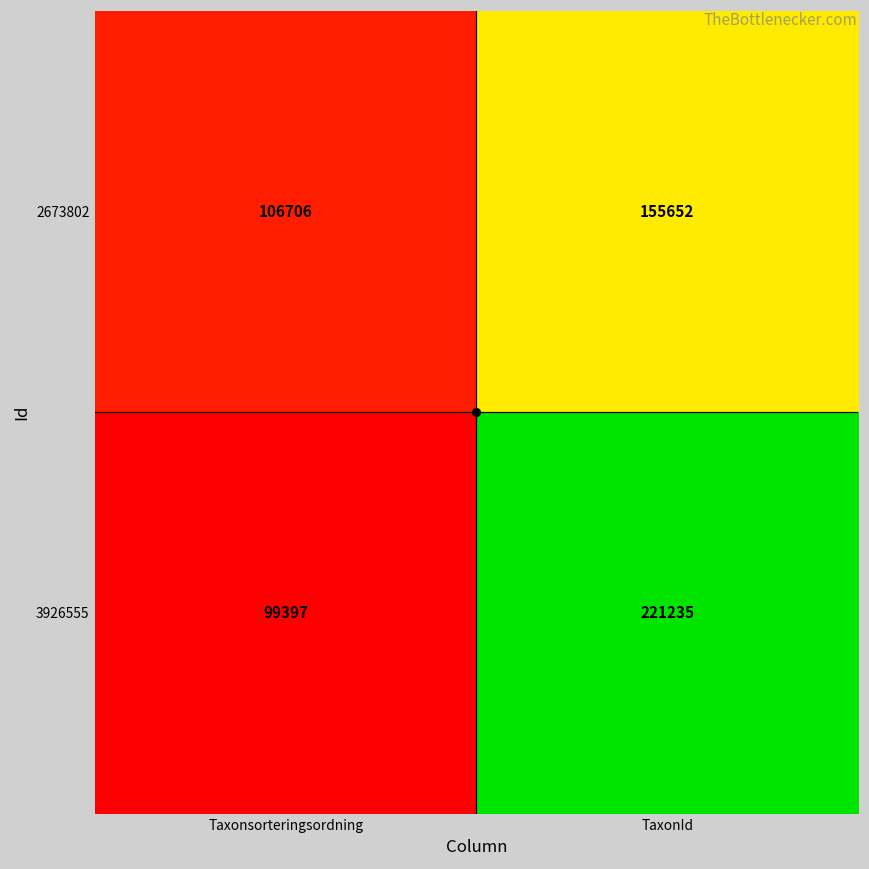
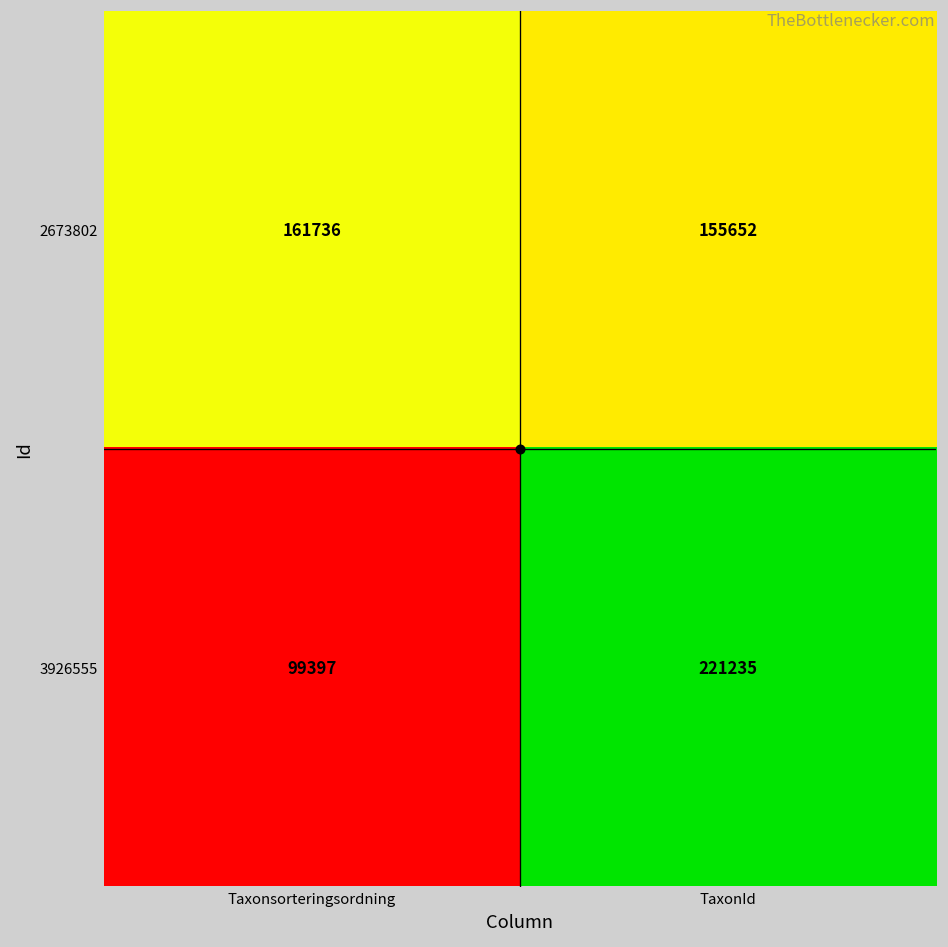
  {
    "2673802": {
-     "Taxonsorteringsordning": 106706,
+     "Taxonsorteringsordning": 161736,
      "TaxonId": 155652
    },
    "3926555": {
      "Taxonsorteringsordning": 99397,
      "TaxonId": 221235
    }
  }
